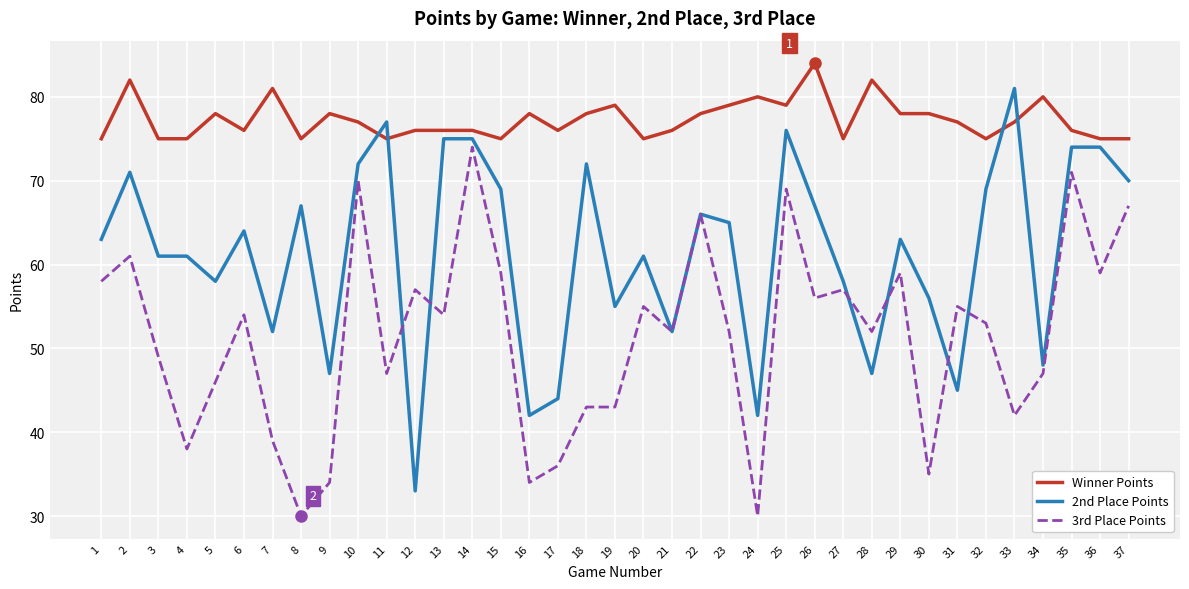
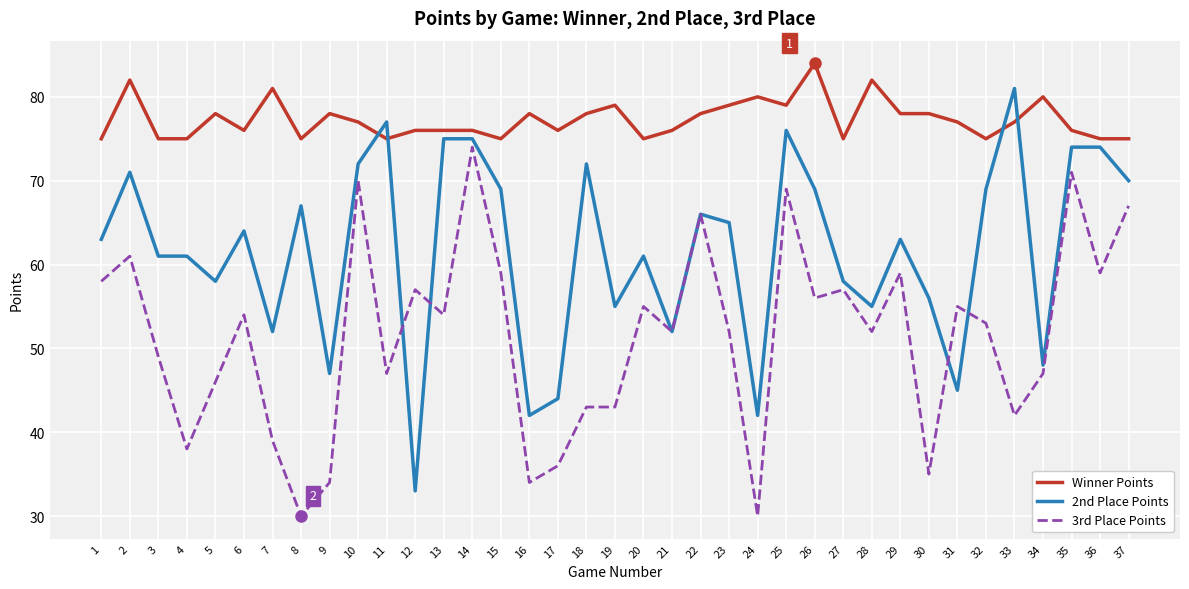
  {
    "2nd Place Points": {
      "1": 63,
      "2": 71,
      "3": 61,
      "4": 61,
      "5": 58,
      "6": 64,
      "7": 52,
      "8": 67,
      "9": 47,
      "10": 72,
      "11": 77,
      "12": 33,
      "13": 75,
      "14": 75,
      "15": 69,
      "16": 42,
      "17": 44,
      "18": 72,
      "19": 55,
      "20": 61,
      "23": 65,
      "24": 42,
      "25": 76,
-     "26": 67,
+     "26": 69,
      "27": 58,
-     "28": 47,
+     "28": 55,
      "29": 63,
      "30": 56,
      "31": 45,
      "32": 69,
      "33": 81,
      "34": 48,
      "35": 74,
      "36": 74,
      "37": 70
    }
  }
